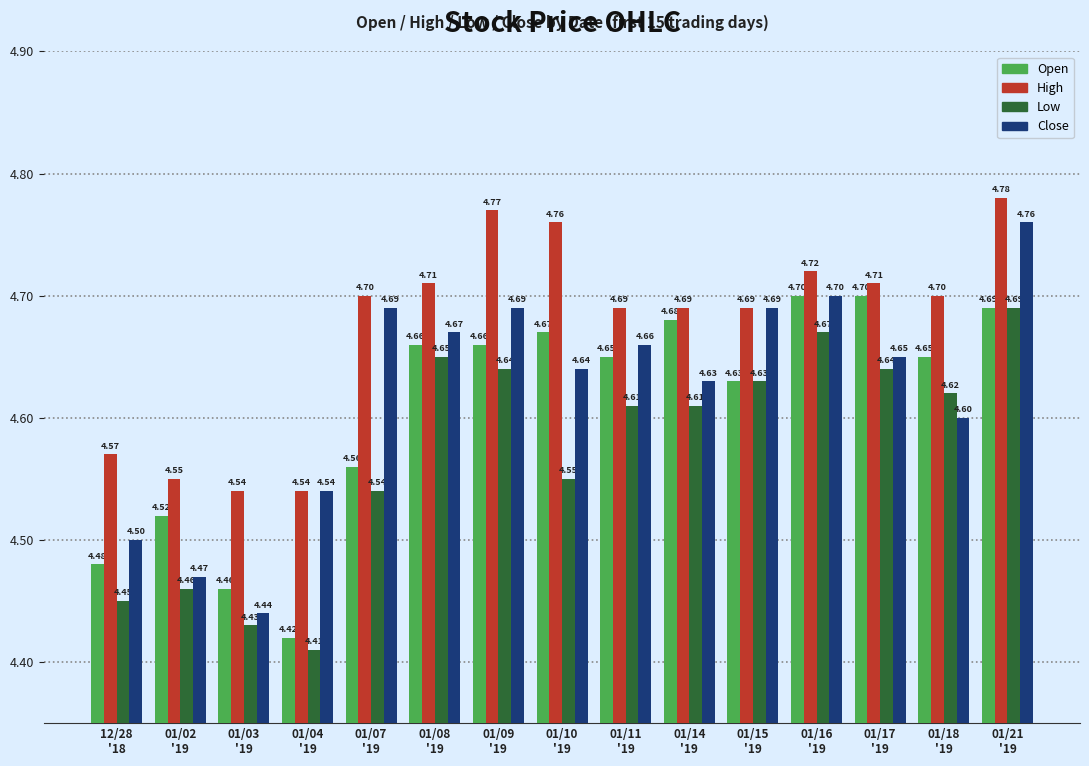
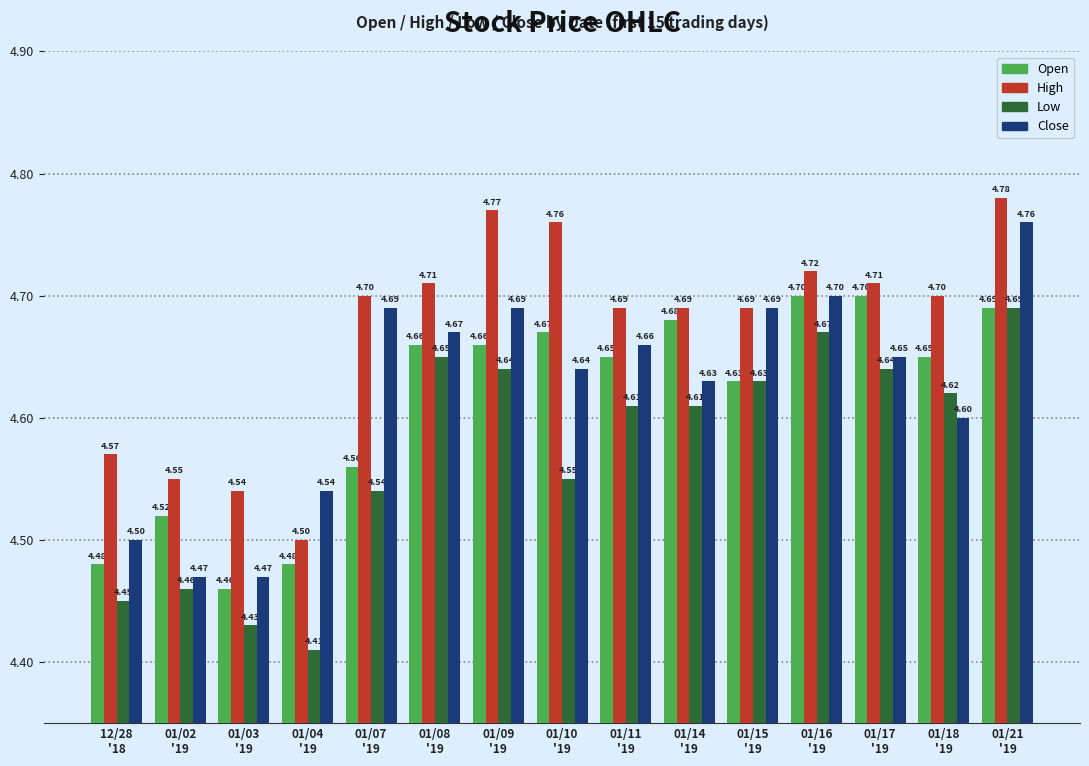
  {
    "Open": {
      "12/28 '18": 4.48,
      "01/02 '19": 4.52,
      "01/03 '19": 4.46,
-     "01/04 '19": 4.42,
+     "01/04 '19": 4.48,
      "01/07 '19": 4.56,
      "01/08 '19": 4.66,
      "01/09 '19": 4.66,
      "01/10 '19": 4.67,
      "01/11 '19": 4.65,
      "01/14 '19": 4.68,
      "01/15 '19": 4.63,
      "01/16 '19": 4.70,
      "01/17 '19": 4.70,
      "01/18 '19": 4.65,
      "01/21 '19": 4.69
    },
    "High": {
      "12/28 '18": 4.57,
      "01/02 '19": 4.55,
      "01/03 '19": 4.54,
-     "01/04 '19": 4.54,
+     "01/04 '19": 4.50,
      "01/07 '19": 4.70,
      "01/08 '19": 4.71,
      "01/09 '19": 4.77,
      "01/10 '19": 4.76,
      "01/11 '19": 4.69,
      "01/14 '19": 4.69,
      "01/15 '19": 4.69,
      "01/16 '19": 4.72,
      "01/17 '19": 4.71,
      "01/18 '19": 4.70,
      "01/21 '19": 4.78
    },
    "Low": {
      "12/28 '18": 4.45,
      "01/02 '19": 4.46,
      "01/03 '19": 4.43,
      "01/04 '19": 4.41,
      "01/07 '19": 4.54,
      "01/08 '19": 4.65,
      "01/09 '19": 4.64,
      "01/10 '19": 4.55,
      "01/11 '19": 4.61,
      "01/14 '19": 4.61,
      "01/15 '19": 4.63,
      "01/16 '19": 4.67,
      "01/17 '19": 4.64,
      "01/18 '19": 4.62,
      "01/21 '19": 4.69
    },
    "Close": {
      "12/28 '18": 4.50,
      "01/02 '19": 4.47,
-     "01/03 '19": 4.44,
+     "01/03 '19": 4.47,
      "01/04 '19": 4.54,
      "01/07 '19": 4.69,
      "01/08 '19": 4.67,
      "01/09 '19": 4.69,
      "01/10 '19": 4.64,
      "01/11 '19": 4.66,
      "01/14 '19": 4.63,
      "01/15 '19": 4.69,
      "01/16 '19": 4.70,
      "01/17 '19": 4.65,
      "01/18 '19": 4.60,
      "01/21 '19": 4.76
    }
  }
